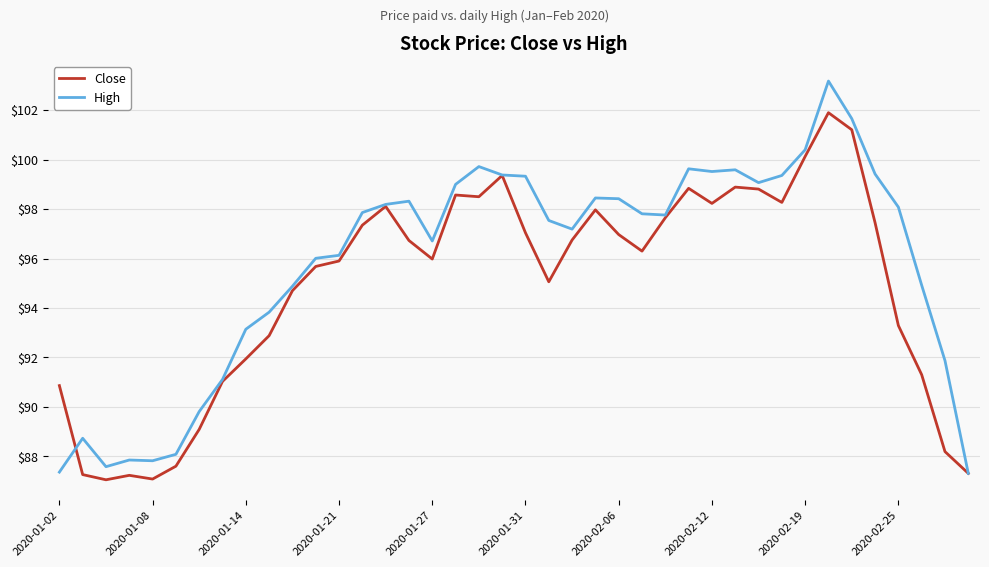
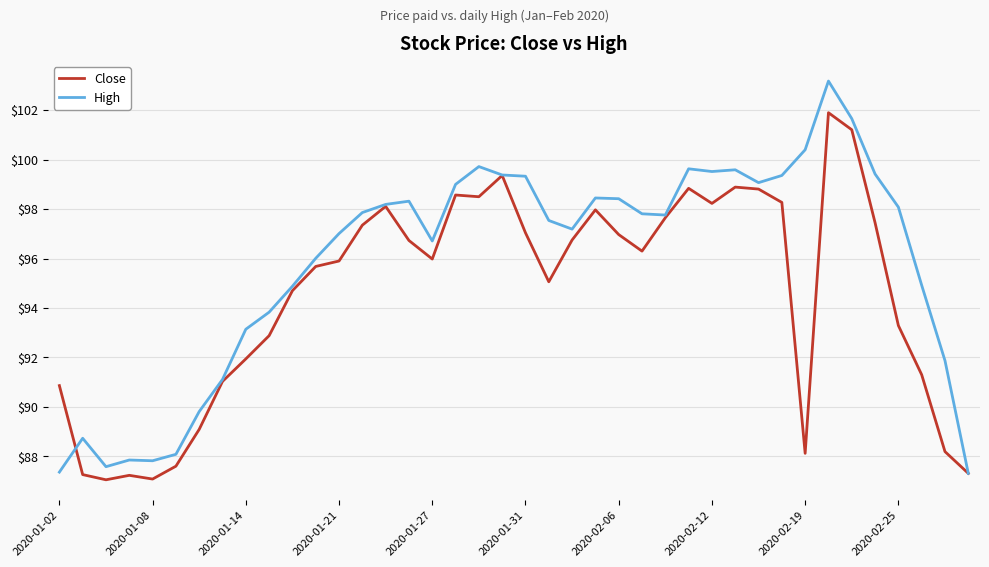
  {
    "Close": {
      "2020-01-02": "$90.9",
      "2020-01-08": "$87.1",
      "2020-01-14": "$91.9",
      "2020-01-21": "$95.9",
      "2020-01-27": "$96.0",
      "2020-01-31": "$97.0",
      "2020-02-06": "$97.0",
      "2020-02-12": "$98.2",
-     "2020-02-19": "$100.1",
+     "2020-02-19": "$88.1",
      "2020-02-25": "$93.3"
    },
    "High": {
      "2020-01-02": "$87.4",
      "2020-01-08": "$87.8",
      "2020-01-14": "$93.1",
-     "2020-01-21": "$96.1",
+     "2020-01-21": "$97.0",
      "2020-01-27": "$96.7",
      "2020-01-31": "$99.3",
      "2020-02-06": "$98.4",
      "2020-02-12": "$99.5",
      "2020-02-19": "$100.4",
      "2020-02-25": "$98.1"
    }
  }
